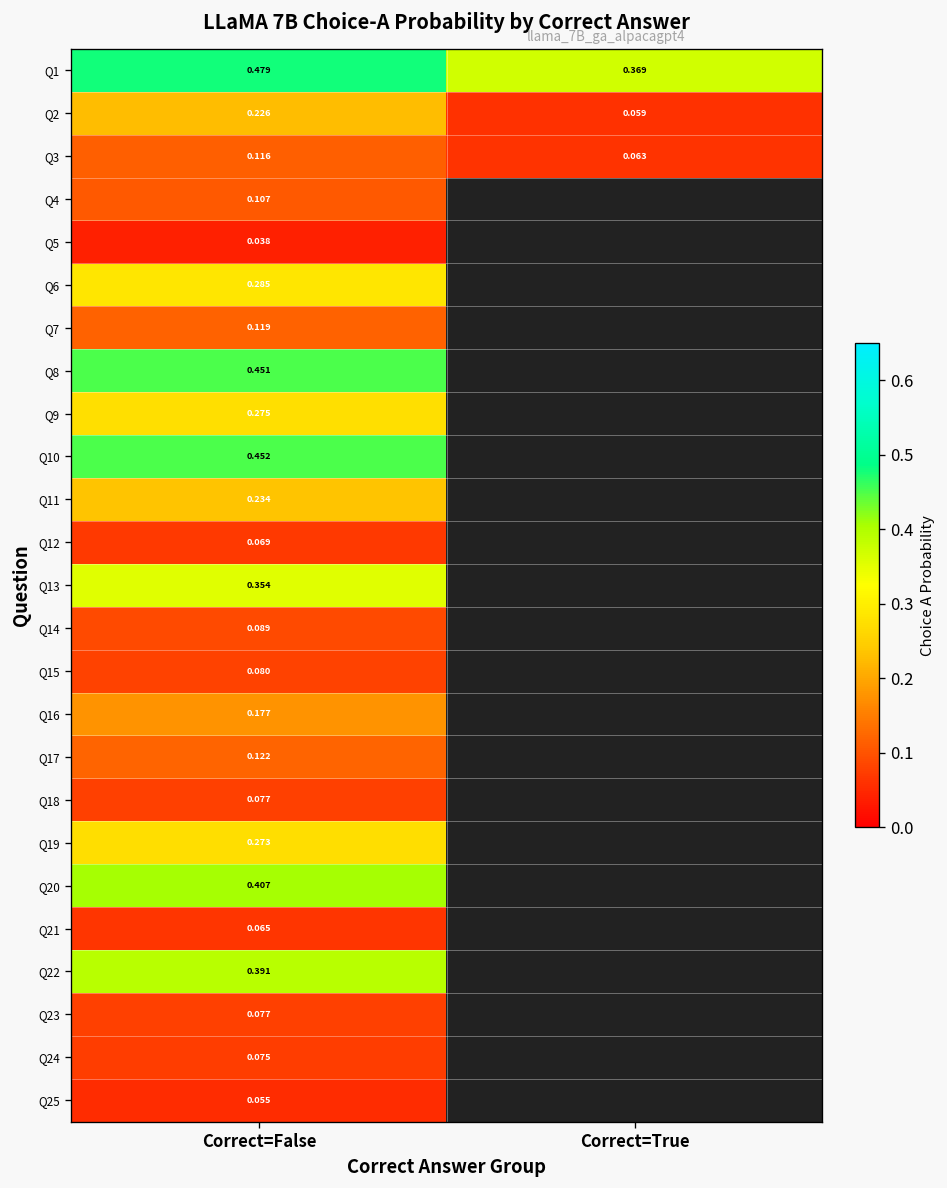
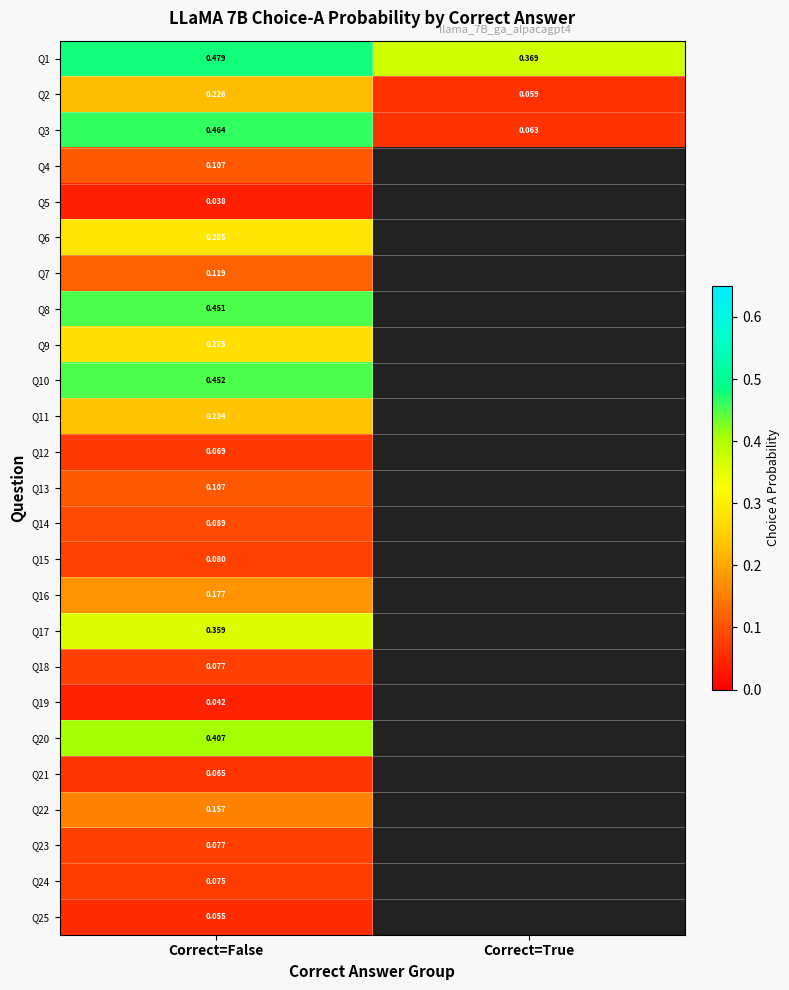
  {
    "Q1": {
      "Correct=False": 0.479,
      "Correct=True": 0.369
    },
    "Q2": {
      "Correct=False": 0.226,
      "Correct=True": 0.059
    },
    "Q3": {
-     "Correct=False": 0.116,
+     "Correct=False": 0.464,
      "Correct=True": 0.063
    },
    "Q4": {
      "Correct=False": 0.107
    },
    "Q5": {
      "Correct=False": 0.038
    },
    "Q6": {
      "Correct=False": 0.285
    },
    "Q7": {
      "Correct=False": 0.119
    },
    "Q8": {
      "Correct=False": 0.451
    },
    "Q9": {
      "Correct=False": 0.275
    },
    "Q10": {
      "Correct=False": 0.452
    },
    "Q11": {
      "Correct=False": 0.234
    },
    "Q12": {
      "Correct=False": 0.069
    },
    "Q13": {
-     "Correct=False": 0.354
+     "Correct=False": 0.107
    },
    "Q14": {
      "Correct=False": 0.089
    },
    "Q15": {
      "Correct=False": 0.080
    },
    "Q16": {
      "Correct=False": 0.177
    },
    "Q17": {
-     "Correct=False": 0.122
+     "Correct=False": 0.359
    },
    "Q18": {
      "Correct=False": 0.077
    },
    "Q19": {
-     "Correct=False": 0.273
+     "Correct=False": 0.042
    },
    "Q20": {
      "Correct=False": 0.407
    },
    "Q21": {
      "Correct=False": 0.065
    },
    "Q22": {
-     "Correct=False": 0.391
+     "Correct=False": 0.157
    },
    "Q23": {
      "Correct=False": 0.077
    },
    "Q24": {
      "Correct=False": 0.075
    },
    "Q25": {
      "Correct=False": 0.055
    }
  }
